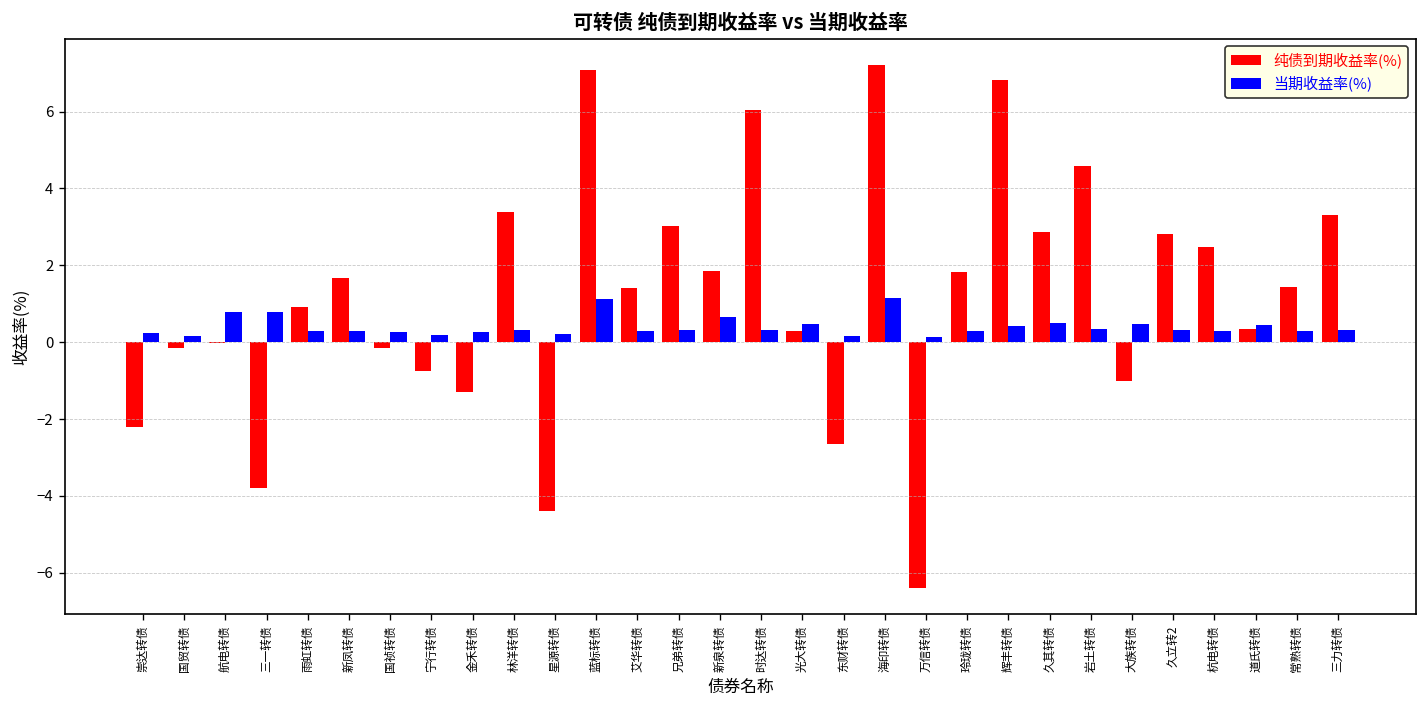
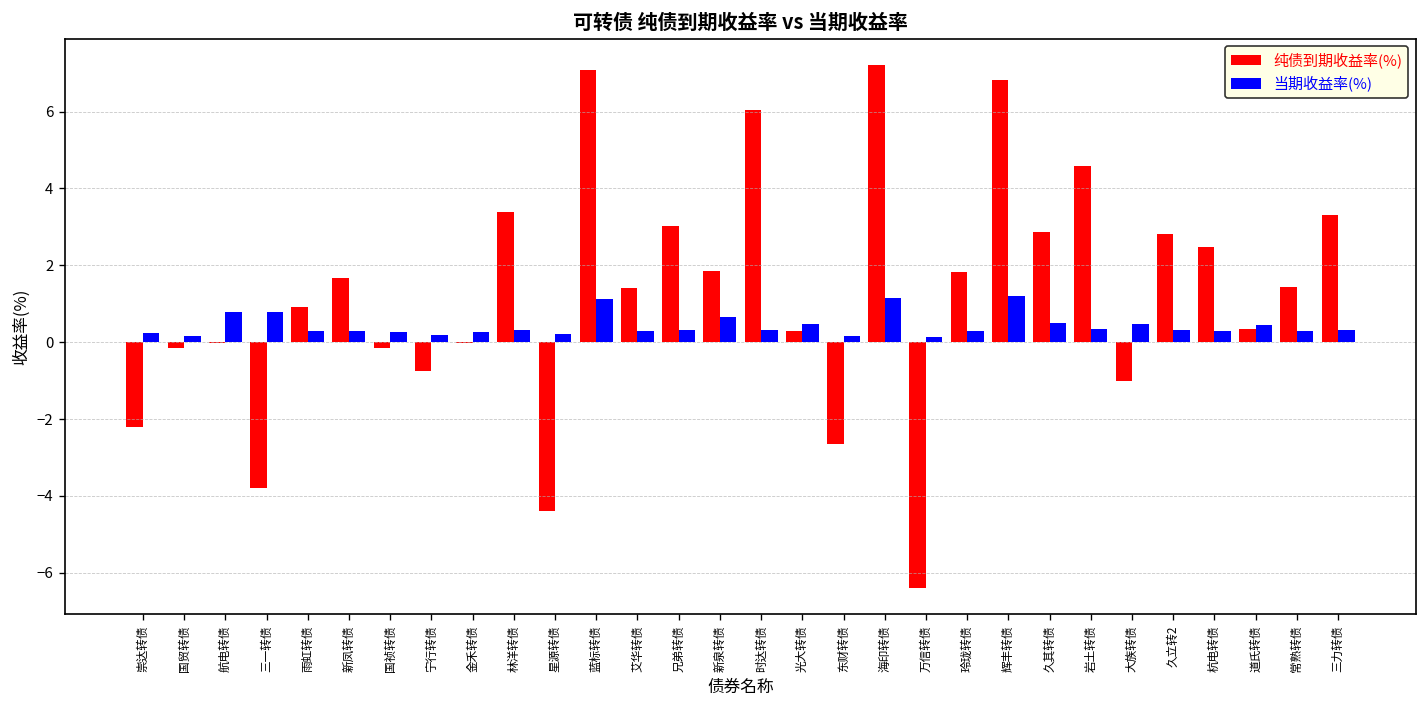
  {
    "纯债到期收益率(%)": {
      "崇达转债": -2.2,
      "国贸转债": -0.2,
      "三一转债": -3.8,
      "雨虹转债": 0.9,
      "新凤转债": 1.7,
      "国祯转债": -0.2,
      "宁行转债": -0.7,
-     "金禾转债": -1.3,
+     "金禾转债": 0.0,
      "林洋转债": 3.4,
      "星源转债": -4.4,
      "蓝标转债": 7.1,
      "艾华转债": 1.4,
      "兄弟转债": 3.0,
      "新泉转债": 1.8,
      "时达转债": 6.0,
      "光大转债": 0.3,
      "东财转债": -2.7,
      "海印转债": 7.2,
      "万信转债": -6.4,
      "玲珑转债": 1.8,
      "辉丰转债": 6.8,
      "久其转债": 2.9,
      "岩土转债": 4.6,
      "大族转债": -1.0,
      "久立转2": 2.8,
      "杭电转债": 2.5,
      "道氏转债": 0.3,
      "常熟转债": 1.4,
      "三力转债": 3.3
    },
    "当期收益率(%)": {
      "崇达转债": 0.2,
      "国贸转债": 0.2,
      "航电转债": 0.8,
      "三一转债": 0.8,
      "雨虹转债": 0.3,
      "新凤转债": 0.3,
      "国祯转债": 0.3,
      "宁行转债": 0.2,
      "金禾转债": 0.3,
      "林洋转债": 0.3,
      "星源转债": 0.2,
      "蓝标转债": 1.1,
      "艾华转债": 0.3,
      "兄弟转债": 0.3,
      "新泉转债": 0.7,
      "时达转债": 0.3,
      "光大转债": 0.5,
      "东财转债": 0.2,
      "海印转债": 1.1,
      "万信转债": 0.1,
      "玲珑转债": 0.3,
-     "辉丰转债": 0.4,
+     "辉丰转债": 1.2,
      "久其转债": 0.5,
      "岩土转债": 0.3,
      "大族转债": 0.5,
      "久立转2": 0.3,
      "杭电转债": 0.3,
      "道氏转债": 0.5,
      "常熟转债": 0.3,
      "三力转债": 0.3
    }
  }
